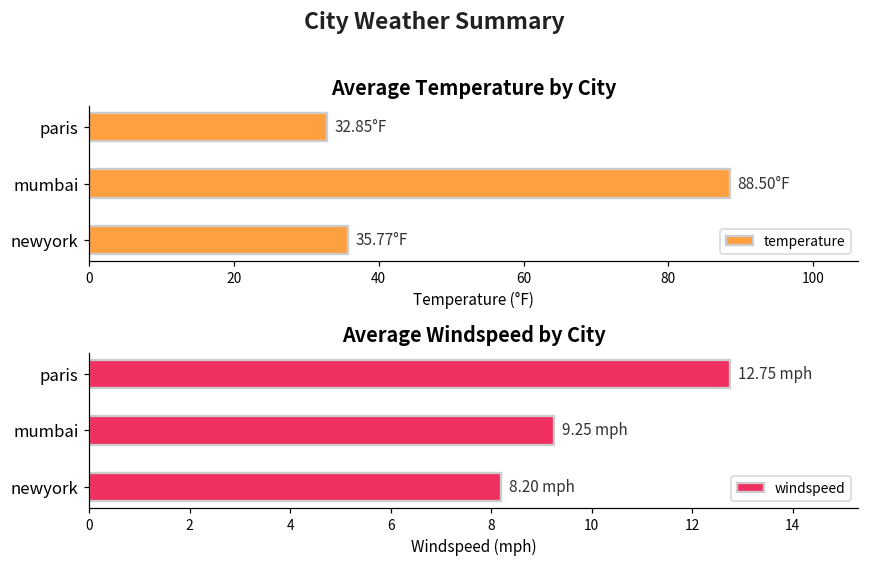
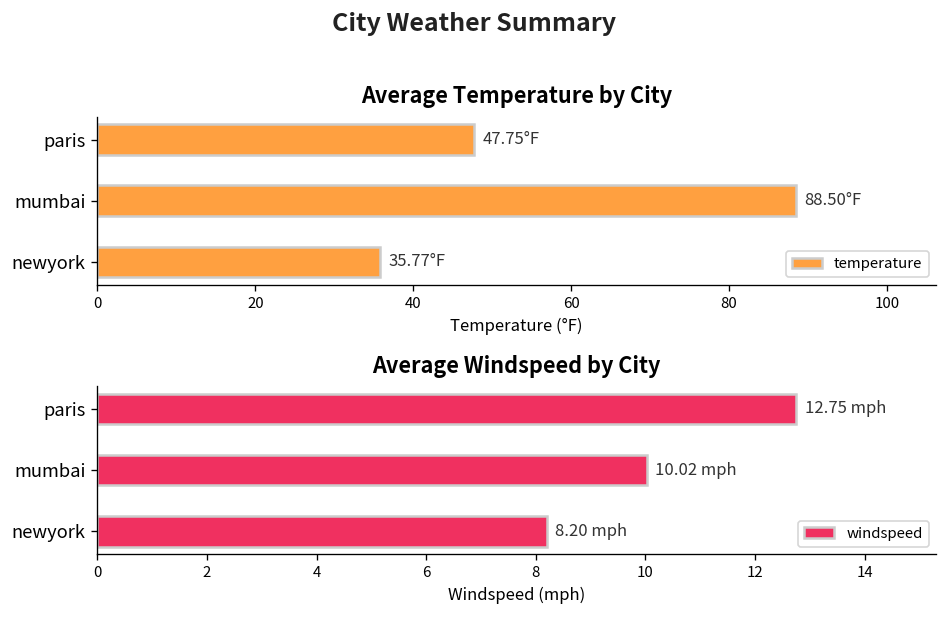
  {
    "Average Temperature by City": {
-     "paris": "32.85°F",
+     "paris": "47.75°F",
      "mumbai": "88.50°F",
      "newyork": "35.77°F"
    },
    "Average Windspeed by City": {
      "paris": "12.75",
-     "mumbai": "9.25",
+     "mumbai": "10.02",
      "newyork": "8.20"
    }
  }
